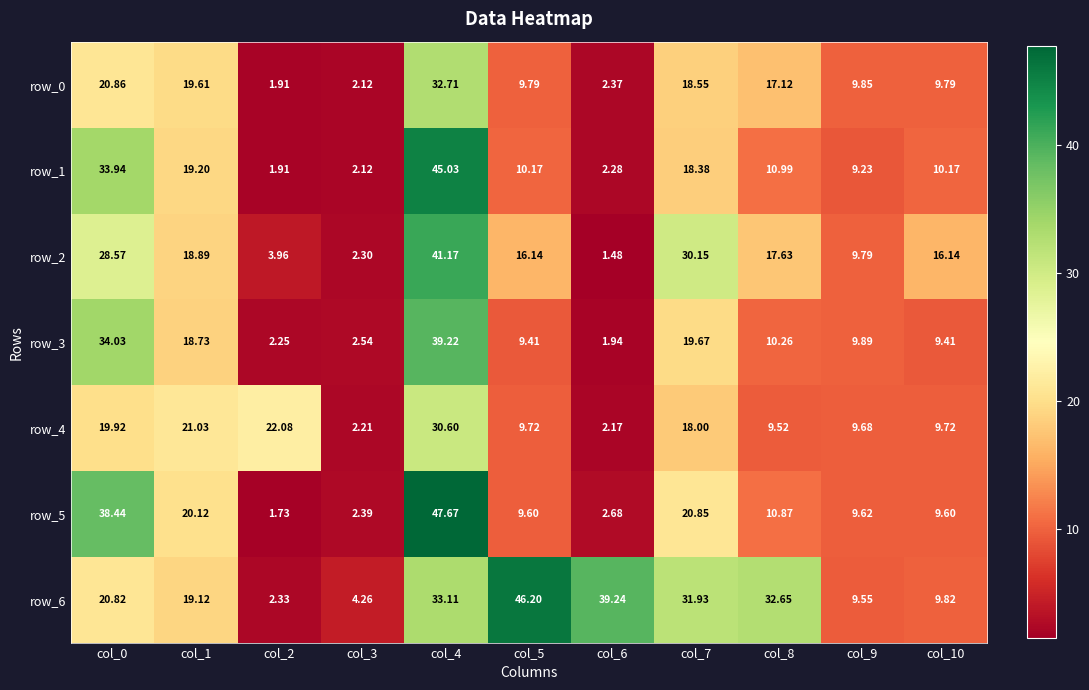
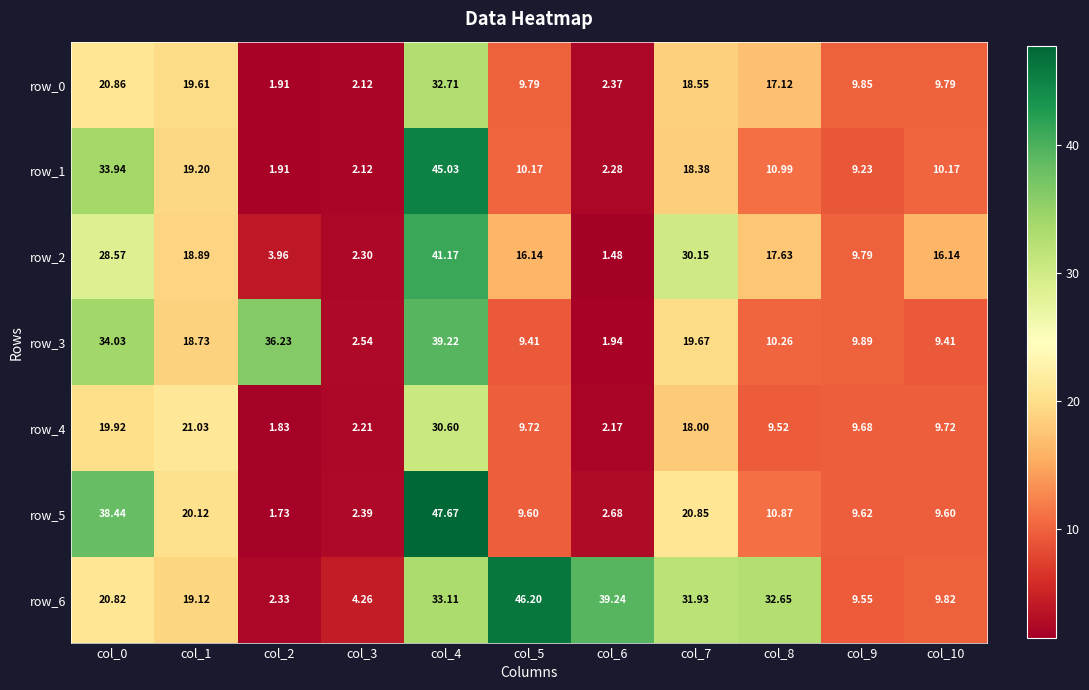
  {
    "row_0": {
      "col_0": 20.86,
      "col_1": 19.61,
      "col_2": 1.91,
      "col_3": 2.12,
      "col_4": 32.71,
      "col_5": 9.79,
      "col_6": 2.37,
      "col_7": 18.55,
      "col_8": 17.12,
      "col_9": 9.85,
      "col_10": 9.79
    },
    "row_1": {
      "col_0": 33.94,
      "col_1": 19.20,
      "col_2": 1.91,
      "col_3": 2.12,
      "col_4": 45.03,
      "col_5": 10.17,
      "col_6": 2.28,
      "col_7": 18.38,
      "col_8": 10.99,
      "col_9": 9.23,
      "col_10": 10.17
    },
    "row_2": {
      "col_0": 28.57,
      "col_1": 18.89,
      "col_2": 3.96,
      "col_3": 2.30,
      "col_4": 41.17,
      "col_5": 16.14,
      "col_6": 1.48,
      "col_7": 30.15,
      "col_8": 17.63,
      "col_9": 9.79,
      "col_10": 16.14
    },
    "row_3": {
      "col_0": 34.03,
      "col_1": 18.73,
-     "col_2": 2.25,
+     "col_2": 36.23,
      "col_3": 2.54,
      "col_4": 39.22,
      "col_5": 9.41,
      "col_6": 1.94,
      "col_7": 19.67,
      "col_8": 10.26,
      "col_9": 9.89,
      "col_10": 9.41
    },
    "row_4": {
      "col_0": 19.92,
      "col_1": 21.03,
-     "col_2": 22.08,
+     "col_2": 1.83,
      "col_3": 2.21,
      "col_4": 30.60,
      "col_5": 9.72,
      "col_6": 2.17,
      "col_7": 18.00,
      "col_8": 9.52,
      "col_9": 9.68,
      "col_10": 9.72
    },
    "row_5": {
      "col_0": 38.44,
      "col_1": 20.12,
      "col_2": 1.73,
      "col_3": 2.39,
      "col_4": 47.67,
      "col_5": 9.60,
      "col_6": 2.68,
      "col_7": 20.85,
      "col_8": 10.87,
      "col_9": 9.62,
      "col_10": 9.60
    },
    "row_6": {
      "col_0": 20.82,
      "col_1": 19.12,
      "col_2": 2.33,
      "col_3": 4.26,
      "col_4": 33.11,
      "col_5": 46.20,
      "col_6": 39.24,
      "col_7": 31.93,
      "col_8": 32.65,
      "col_9": 9.55,
      "col_10": 9.82
    }
  }
